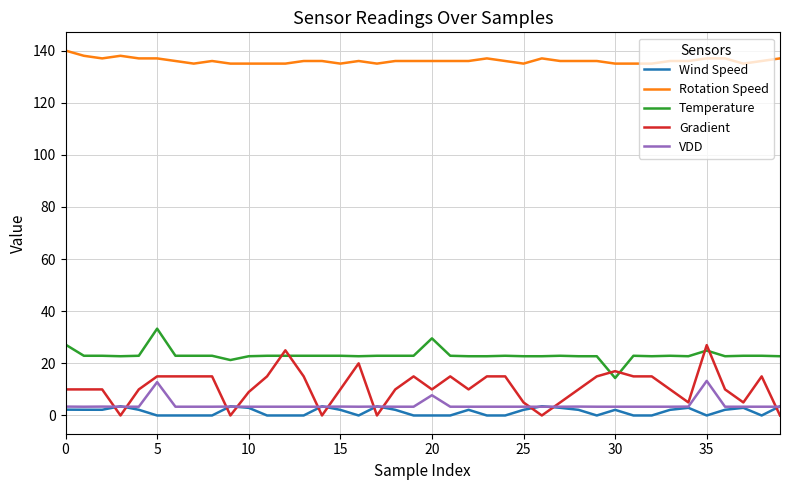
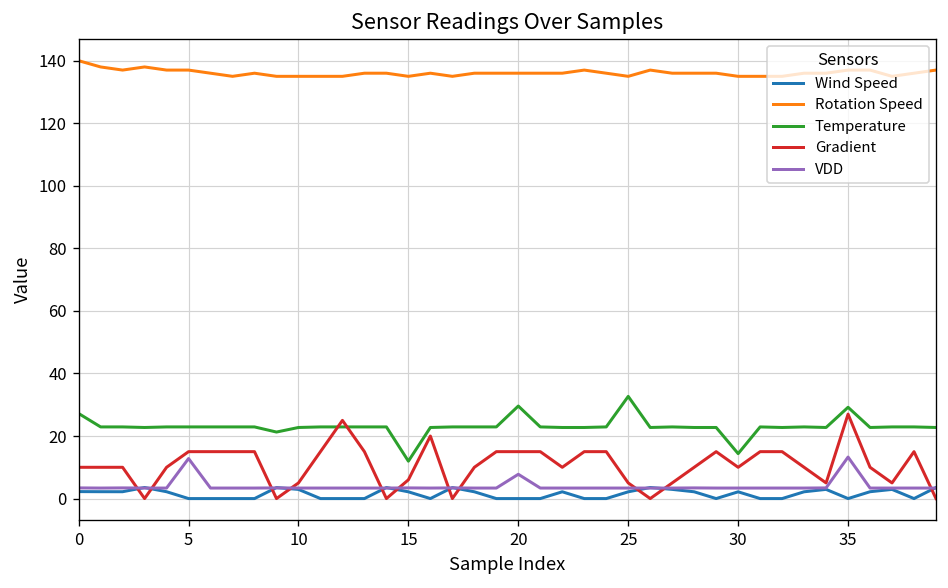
  {
    "Wind Speed": {
      "0": 2,
      "5": 0,
      "15": 2,
      "20": 0,
      "25": 2,
      "30": 2,
      "35": 0
    },
    "Rotation Speed": {
      "0": 140,
      "5": 137,
      "10": 135,
      "15": 135,
      "20": 136,
      "25": 135,
      "30": 135
    },
    "Temperature": {
      "0": 27,
-     "5": 33,
+     "5": 23,
      "10": 23,
-     "15": 23,
+     "15": 12,
      "20": 30,
-     "25": 23,
+     "25": 33,
      "30": 14,
-     "35": 25
+     "35": 29
    },
    "Gradient": {
      "0": 10,
      "5": 15,
-     "10": 9,
-     "15": 10,
-     "20": 10,
+     "10": 5,
+     "15": 6,
+     "20": 15,
      "25": 5,
-     "30": 17,
+     "30": 10,
      "35": 27
    },
    "VDD": {
      "0": 3,
      "5": 13,
      "15": 3,
      "20": 8,
      "25": 3,
      "30": 3,
      "35": 13
    }
  }
